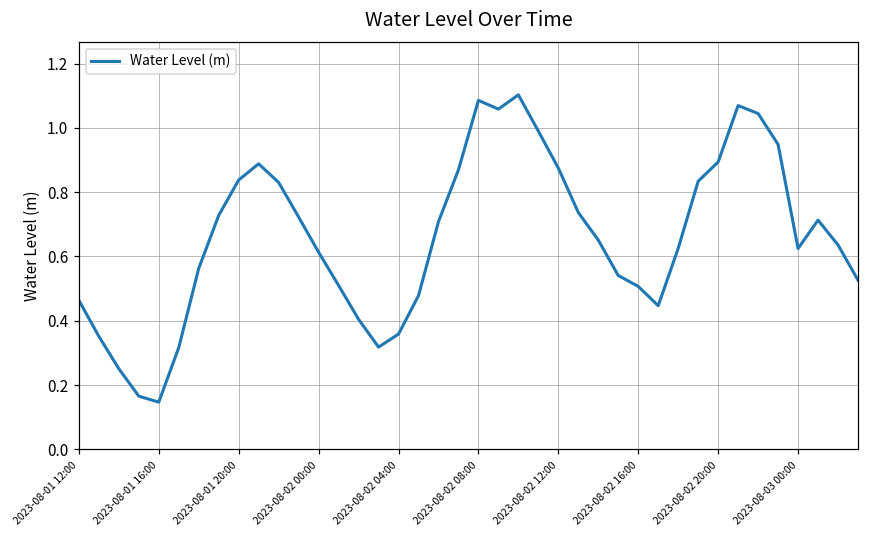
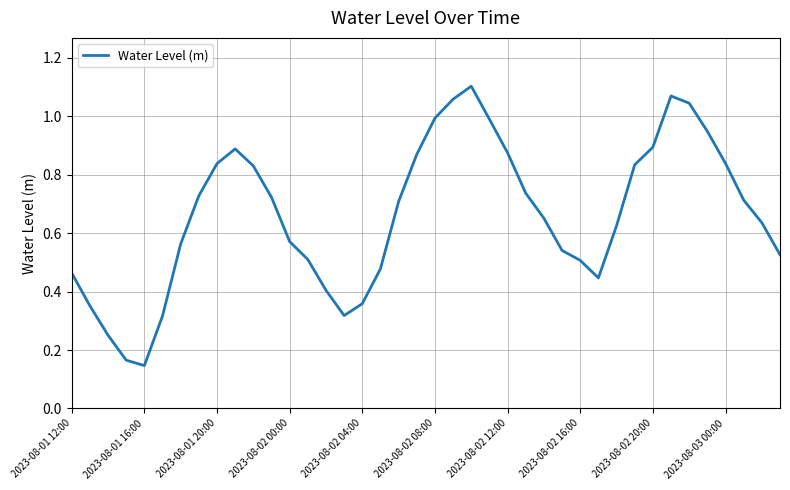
  {
    "2023-08-01 12:00": 0.46,
    "2023-08-01 16:00": 0.15,
    "2023-08-01 20:00": 0.84,
-   "2023-08-02 00:00": 0.61,
+   "2023-08-02 00:00": 0.57,
    "2023-08-02 04:00": 0.36,
-   "2023-08-02 08:00": 1.09,
+   "2023-08-02 08:00": 0.99,
    "2023-08-02 12:00": 0.88,
    "2023-08-02 16:00": 0.51,
    "2023-08-02 20:00": 0.89,
-   "2023-08-03 00:00": 0.62
+   "2023-08-03 00:00": 0.84
  }
